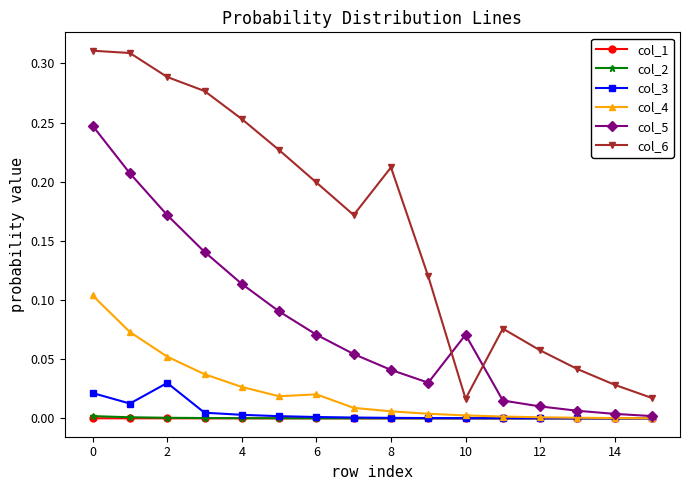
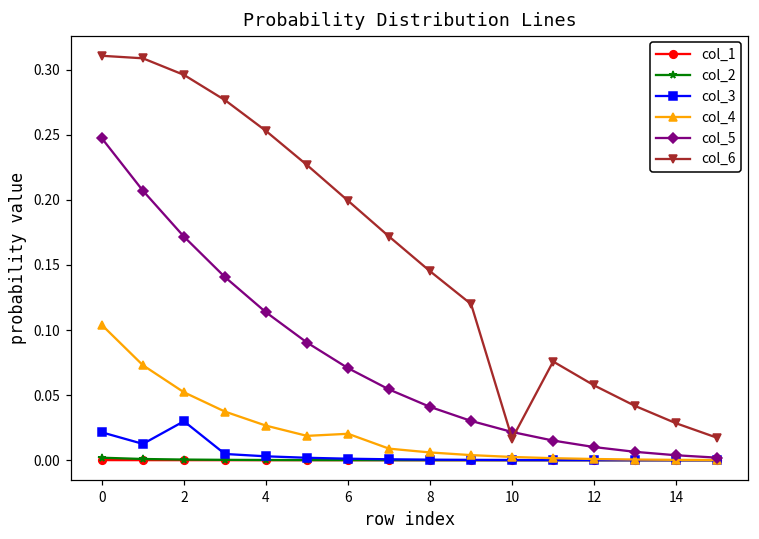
  {
    "col_3": {
      "0": 0.021,
      "2": 0.030,
      "4": 0.003
    },
    "col_4": {
      "0": 0.104,
      "2": 0.052,
      "4": 0.027,
      "6": 0.020,
      "8": 0.006,
      "10": 0.002
    },
    "col_5": {
      "0": 0.247,
      "2": 0.172,
      "4": 0.114,
      "6": 0.071,
      "8": 0.041,
-     "10": 0.071,
+     "10": 0.022,
      "12": 0.010,
      "14": 0.004
    },
    "col_6": {
      "0": 0.311,
-     "2": 0.288,
+     "2": 0.296,
      "4": 0.253,
      "6": 0.199,
-     "8": 0.212,
+     "8": 0.145,
      "10": 0.017,
      "12": 0.057,
      "14": 0.028
    }
  }
